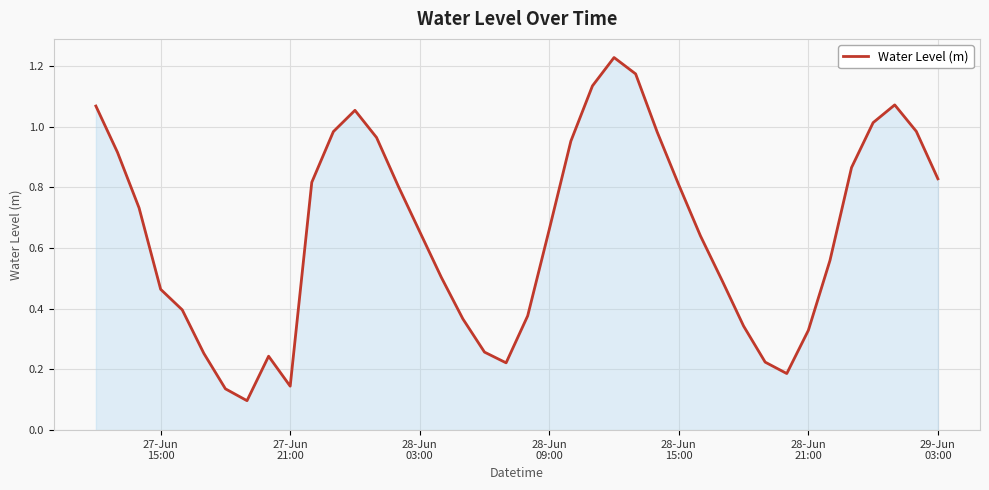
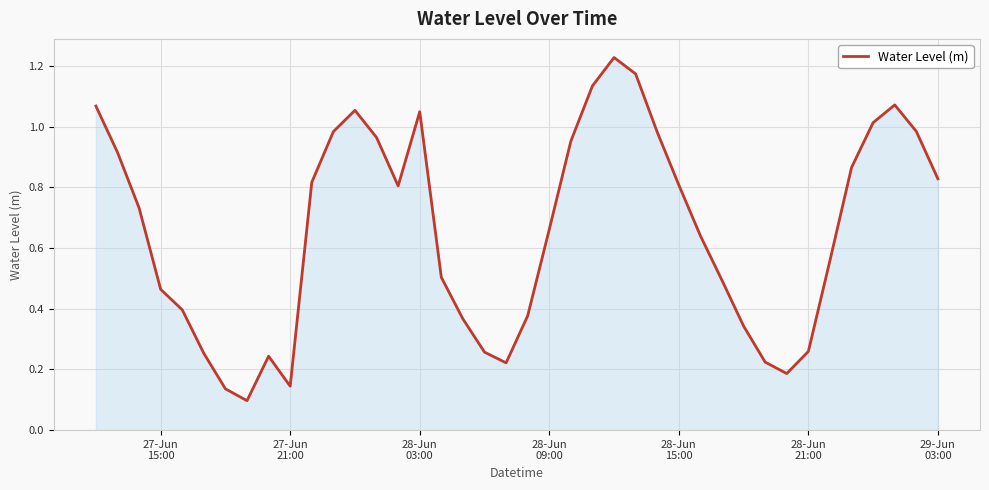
  {
    "27-Jun 15:00": 0.46,
    "27-Jun 21:00": 0.14,
-   "28-Jun 03:00": 0.65,
+   "28-Jun 03:00": 1.05,
    "28-Jun 09:00": 0.66,
    "28-Jun 15:00": 0.81,
-   "28-Jun 21:00": 0.33,
+   "28-Jun 21:00": 0.26,
    "29-Jun 03:00": 0.83
  }
